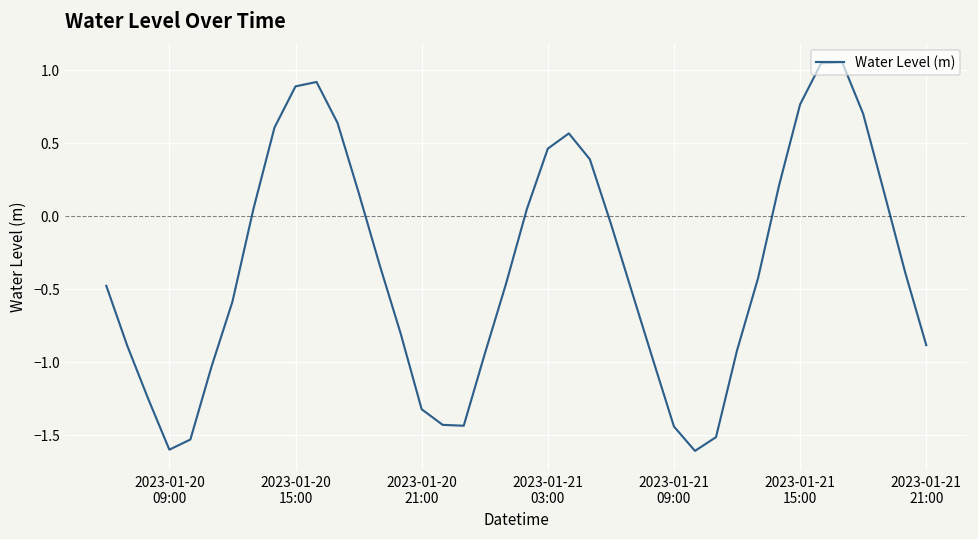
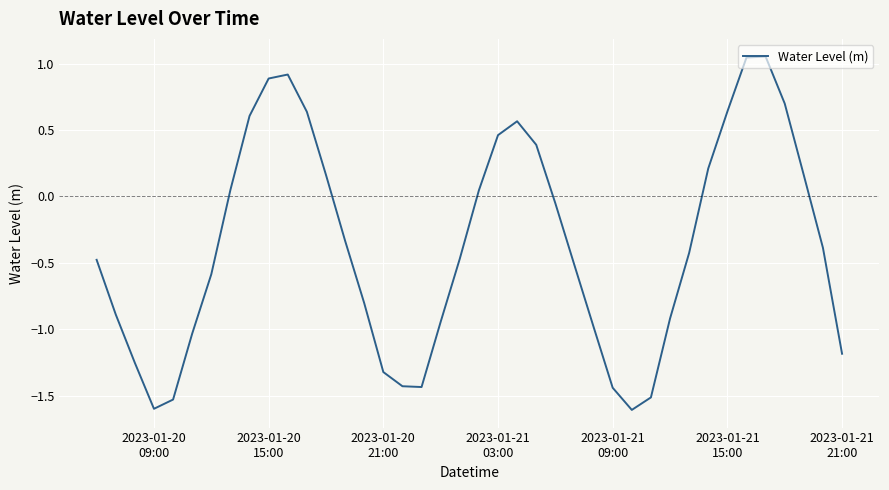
  {
    "2023-01-20 09:00": -1.60,
    "2023-01-20 15:00": 0.89,
    "2023-01-20 21:00": -1.32,
    "2023-01-21 03:00": 0.46,
    "2023-01-21 09:00": -1.44,
-   "2023-01-21 15:00": 0.77,
-   "2023-01-21 21:00": -0.88
+   "2023-01-21 15:00": 0.64,
+   "2023-01-21 21:00": -1.18
  }
